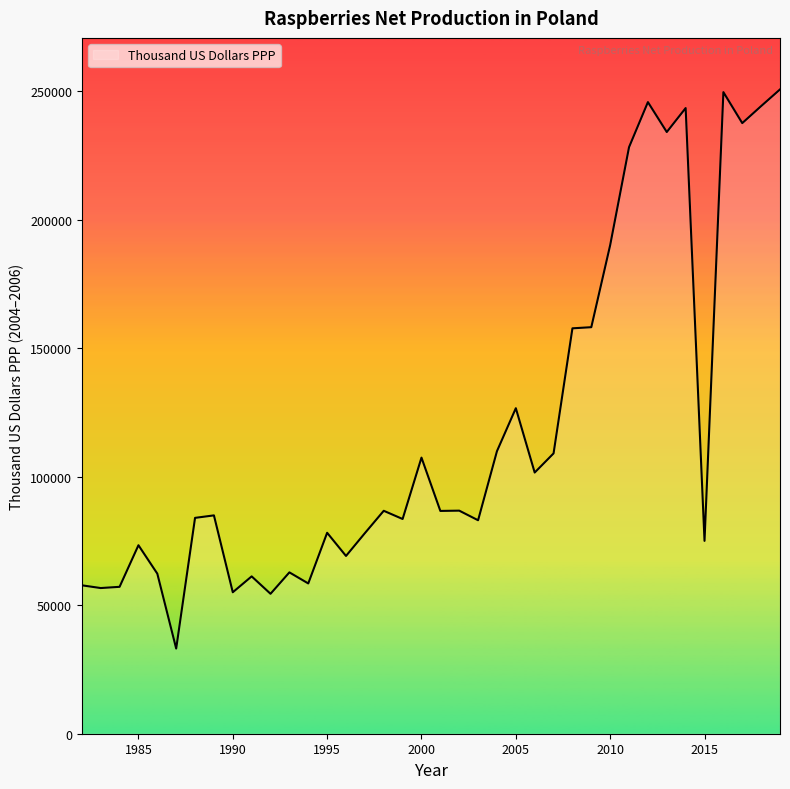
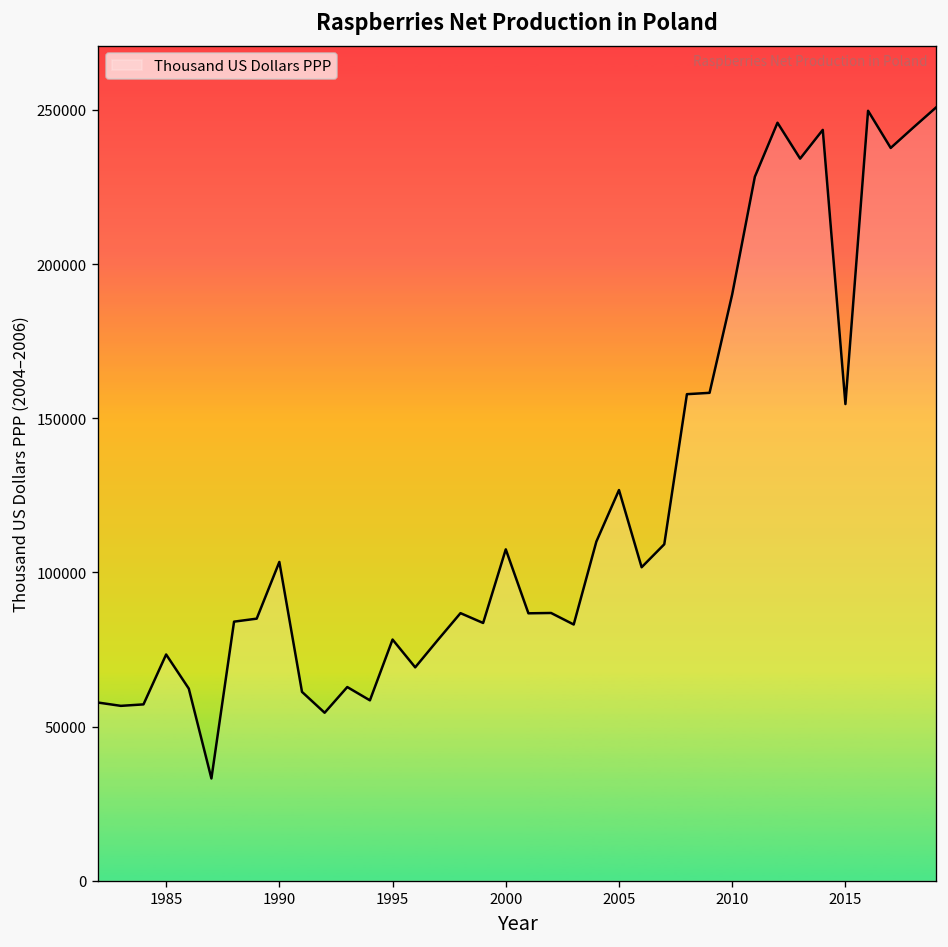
  {
    "1985": 73000,
-   "1990": 55000,
+   "1990": 103000,
    "1995": 78000,
    "2000": 107000,
    "2005": 127000,
    "2010": 190000,
-   "2015": 75000
+   "2015": 155000
  }
